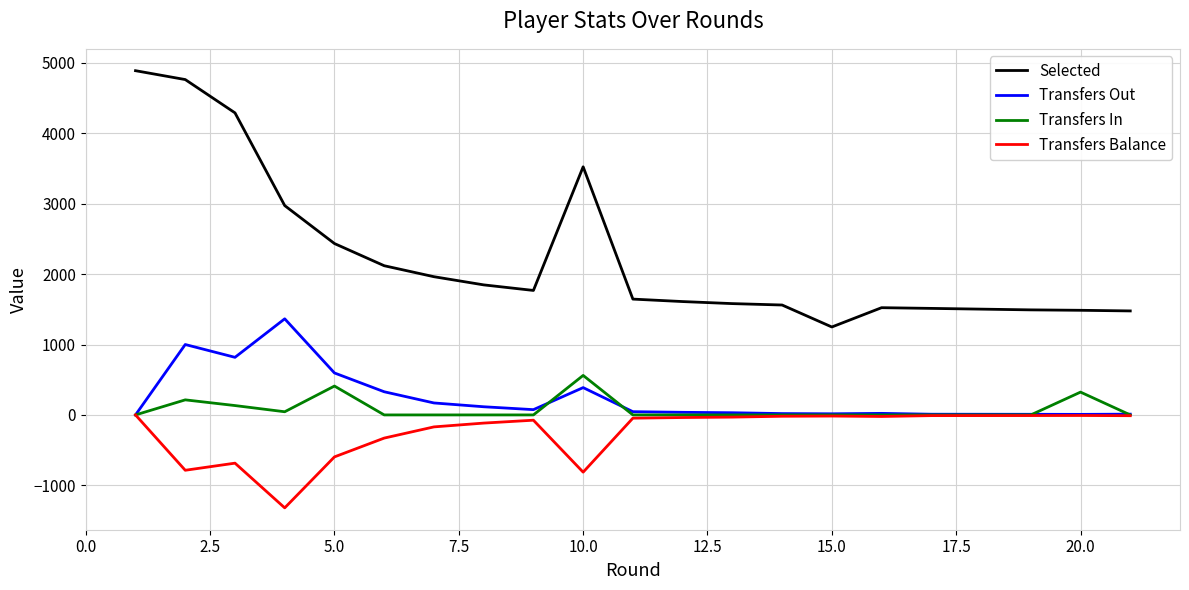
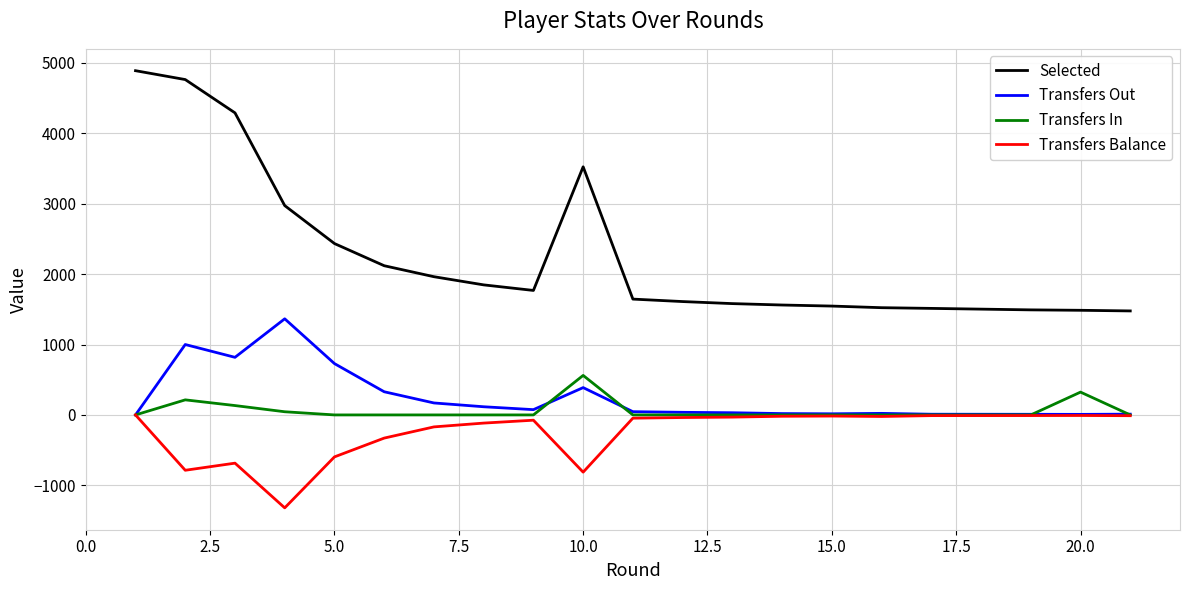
  {
    "Selected": {
      "5.0": 2400,
      "10.0": 3500,
-     "15.0": 1200,
+     "15.0": 1500,
      "20.0": 1500
    },
    "Transfers Out": {
-     "5.0": 600,
+     "5.0": 700,
      "10.0": 400
    },
    "Transfers In": {
-     "5.0": 400,
+     "5.0": 0,
      "10.0": 600,
      "20.0": 300
    },
    "Transfers Balance": {
      "5.0": -600,
      "10.0": -800
    }
  }
